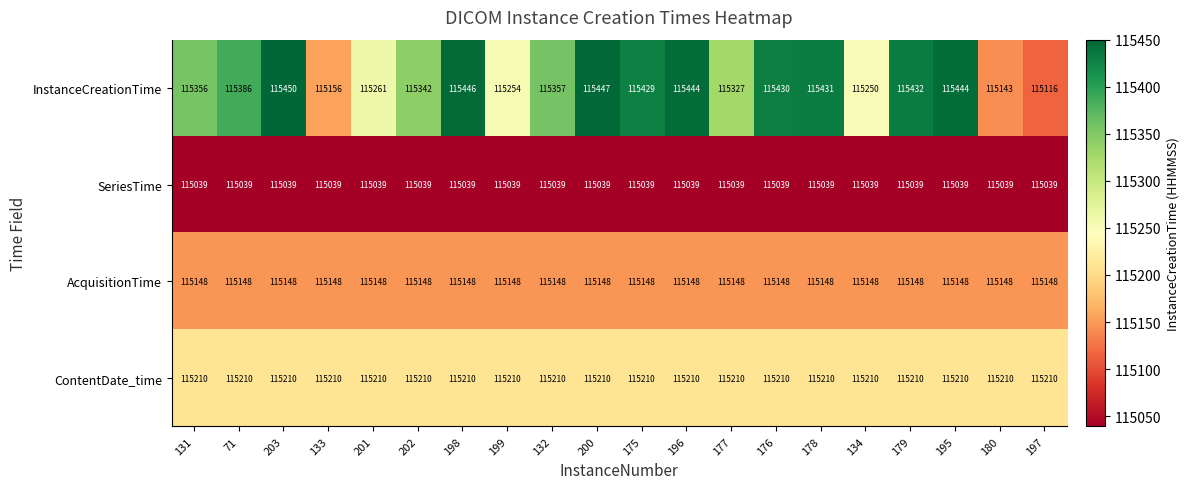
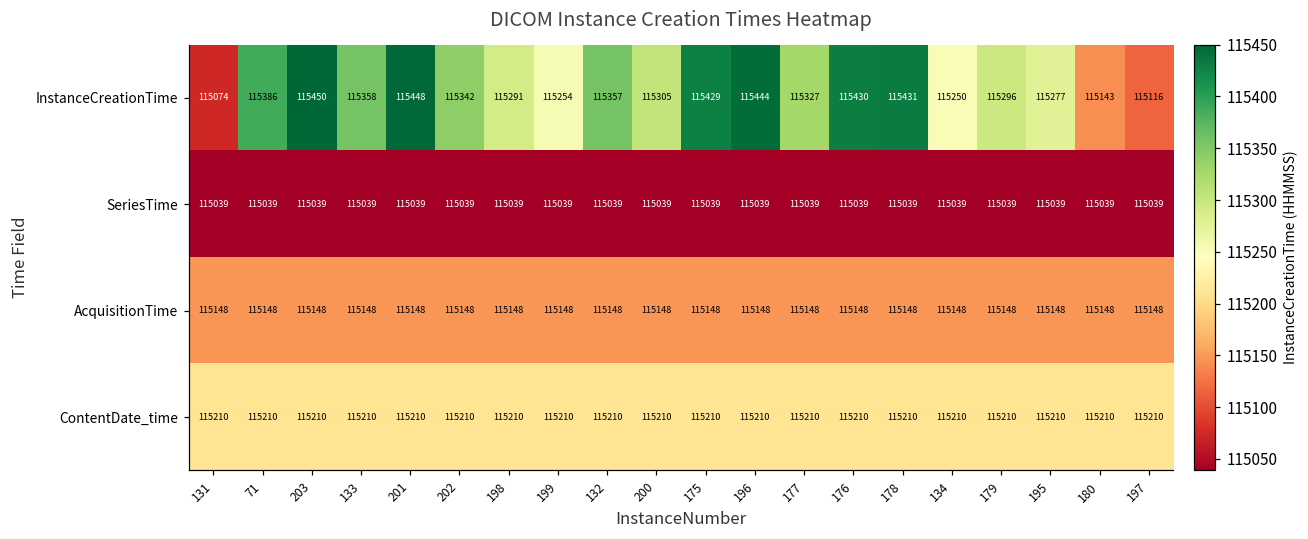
  {
    "InstanceCreationTime": {
-     "131": 115356,
+     "131": 115074,
      "71": 115386,
      "203": 115450,
-     "133": 115156,
-     "201": 115261,
+     "133": 115358,
+     "201": 115448,
      "202": 115342,
-     "198": 115446,
+     "198": 115291,
      "199": 115254,
      "132": 115357,
-     "200": 115447,
+     "200": 115305,
      "175": 115429,
      "196": 115444,
      "177": 115327,
      "176": 115430,
      "178": 115431,
      "134": 115250,
-     "179": 115432,
-     "195": 115444,
+     "179": 115296,
+     "195": 115277,
      "180": 115143,
      "197": 115116
    },
    "SeriesTime": {
      "131": 115039,
      "71": 115039,
      "203": 115039,
      "133": 115039,
      "201": 115039,
      "202": 115039,
      "198": 115039,
      "199": 115039,
      "132": 115039,
      "200": 115039,
      "175": 115039,
      "196": 115039,
      "177": 115039,
      "176": 115039,
      "178": 115039,
      "134": 115039,
      "179": 115039,
      "195": 115039,
      "180": 115039,
      "197": 115039
    },
    "AcquisitionTime": {
      "131": 115148,
      "71": 115148,
      "203": 115148,
      "133": 115148,
      "201": 115148,
      "202": 115148,
      "198": 115148,
      "199": 115148,
      "132": 115148,
      "200": 115148,
      "175": 115148,
      "196": 115148,
      "177": 115148,
      "176": 115148,
      "178": 115148,
      "134": 115148,
      "179": 115148,
      "195": 115148,
      "180": 115148,
      "197": 115148
    },
    "ContentDate_time": {
      "131": 115210,
      "71": 115210,
      "203": 115210,
      "133": 115210,
      "201": 115210,
      "202": 115210,
      "198": 115210,
      "199": 115210,
      "132": 115210,
      "200": 115210,
      "175": 115210,
      "196": 115210,
      "177": 115210,
      "176": 115210,
      "178": 115210,
      "134": 115210,
      "179": 115210,
      "195": 115210,
      "180": 115210,
      "197": 115210
    }
  }
